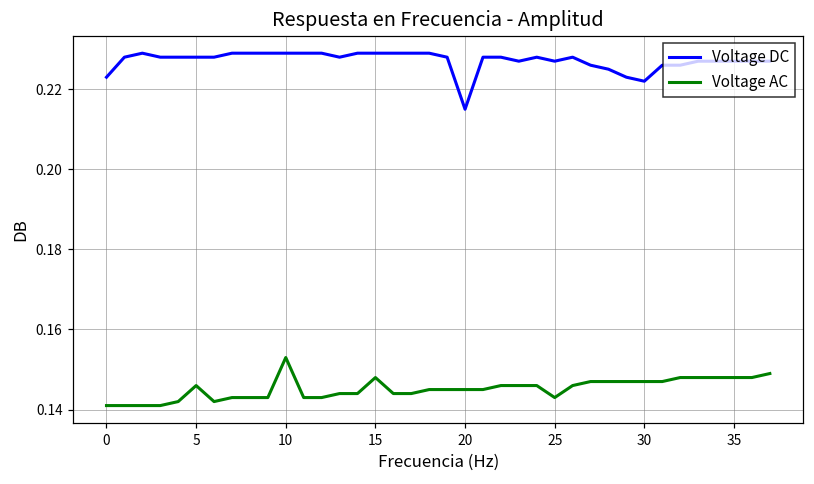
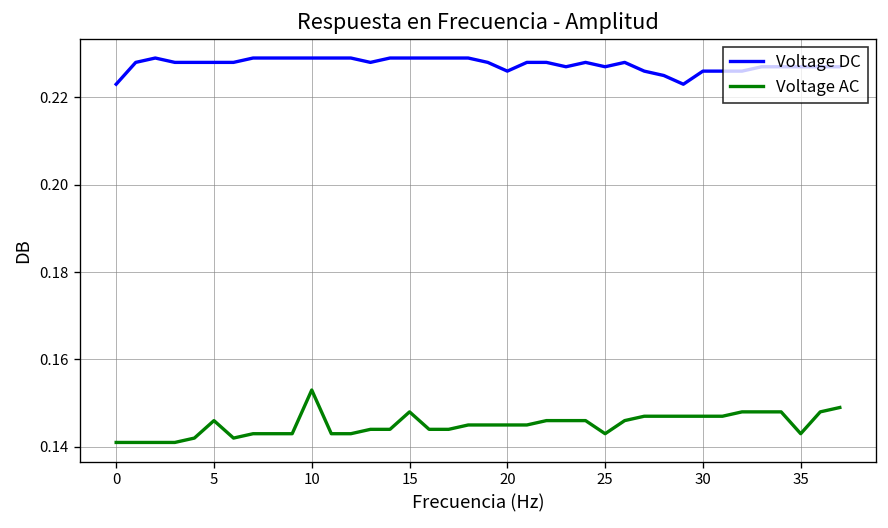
  {
    "Voltage DC": {
      "0": 0.223,
      "5": 0.228,
      "10": 0.229,
      "15": 0.229,
-     "20": 0.215,
+     "20": 0.226,
      "25": 0.227,
-     "30": 0.222
+     "30": 0.226
    },
    "Voltage AC": {
      "0": 0.141,
      "5": 0.146,
      "10": 0.153,
      "15": 0.148,
      "20": 0.145,
      "25": 0.143,
      "30": 0.147,
-     "35": 0.148
+     "35": 0.143
    }
  }
